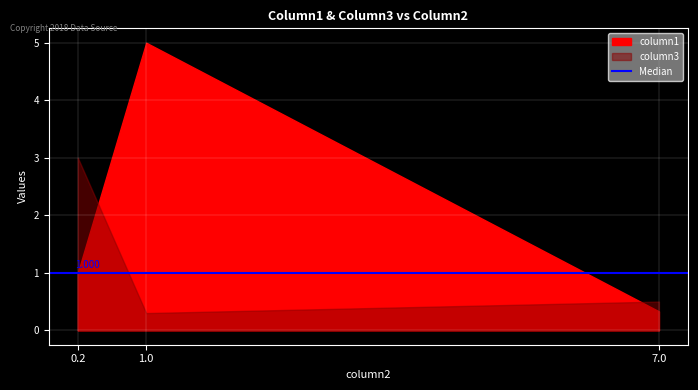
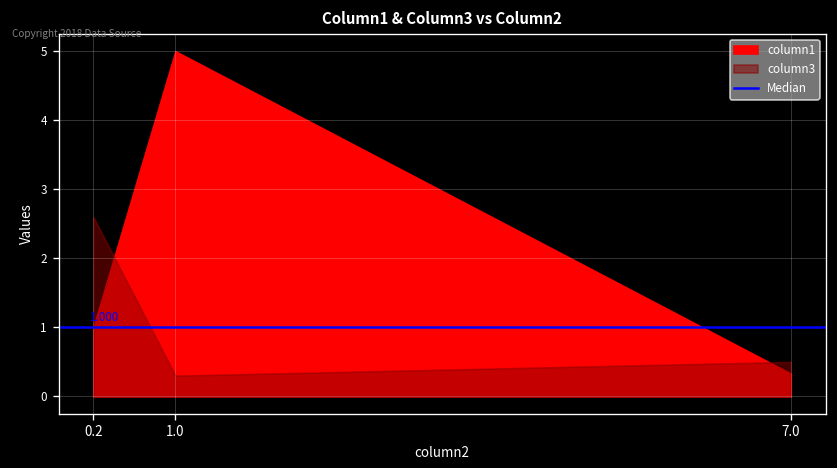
  {
    "column1": {
      "0.2": 1.000
    },
    "column3": {
-     "0.2": 3.0,
+     "0.2": 2.6,
      "1.0": 0.3,
      "7.0": 0.5
    }
  }
